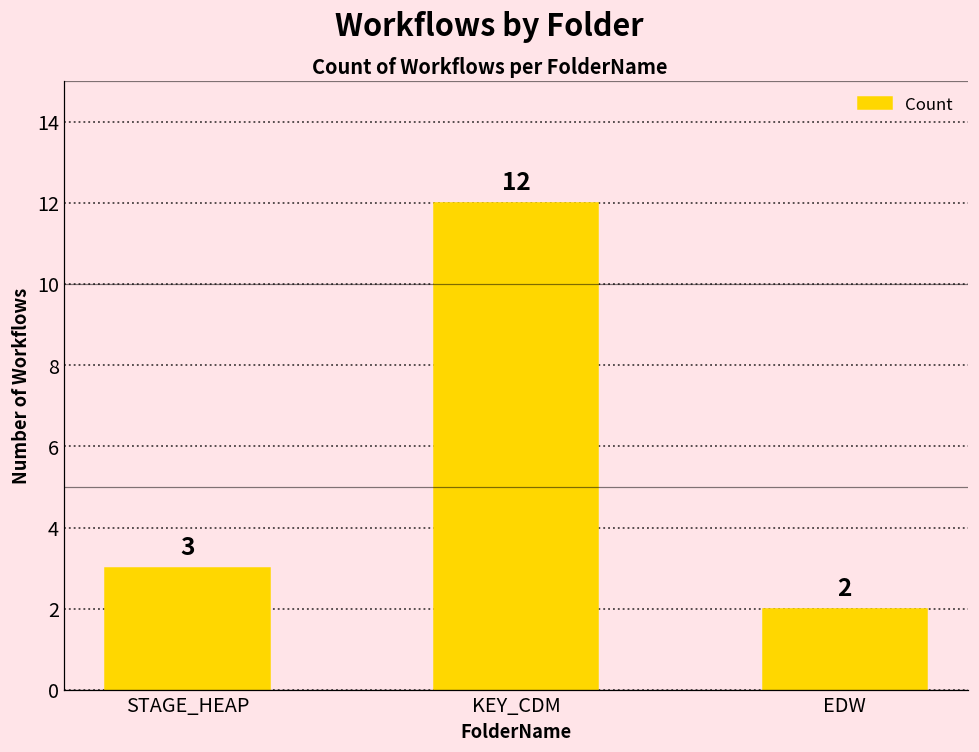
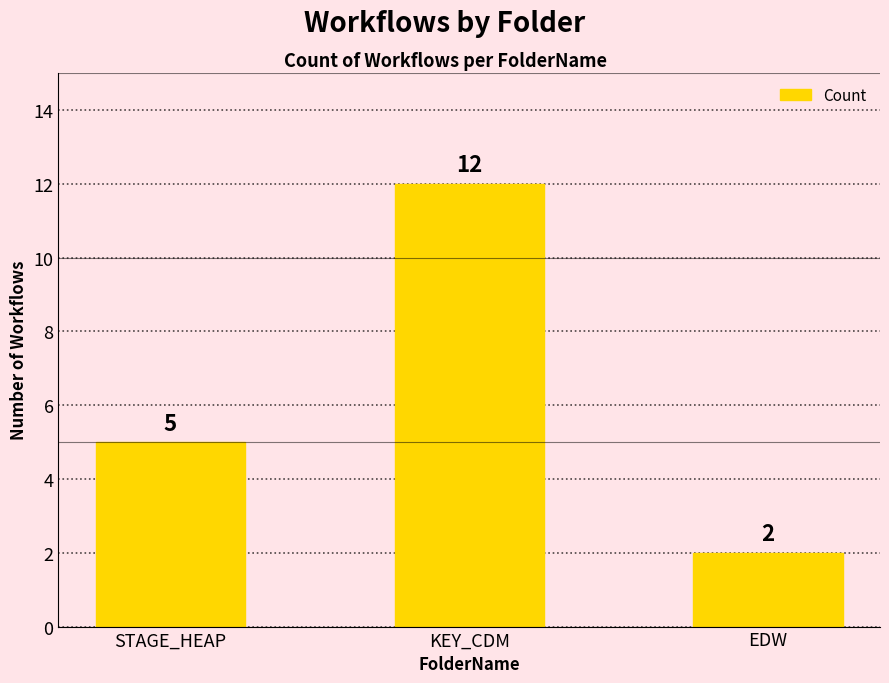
  {
-   "STAGE_HEAP": 3,
+   "STAGE_HEAP": 5,
    "KEY_CDM": 12,
    "EDW": 2
  }
